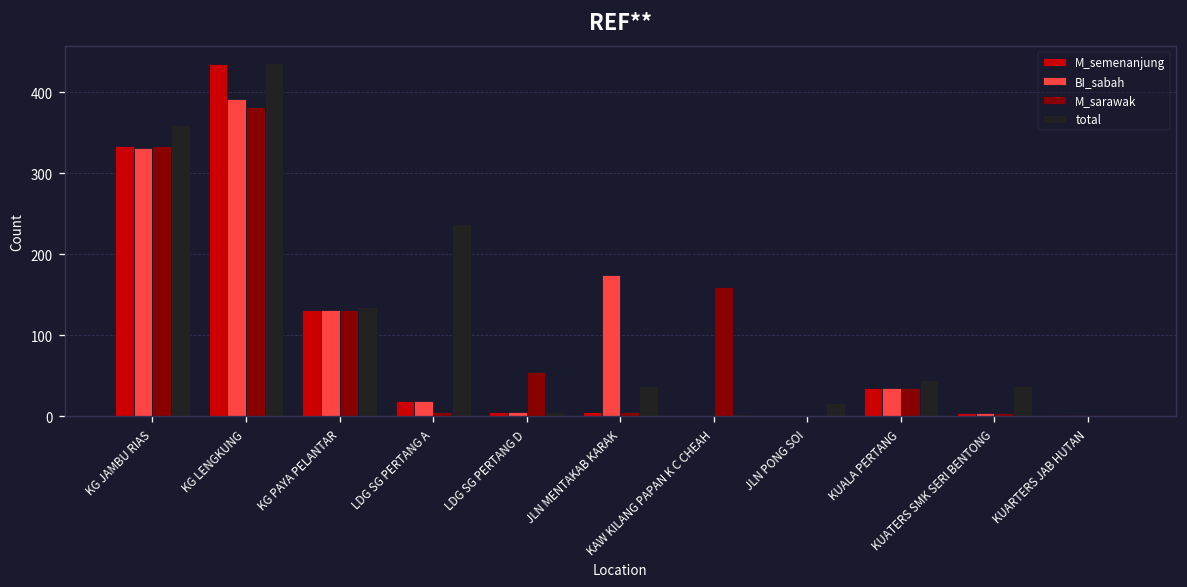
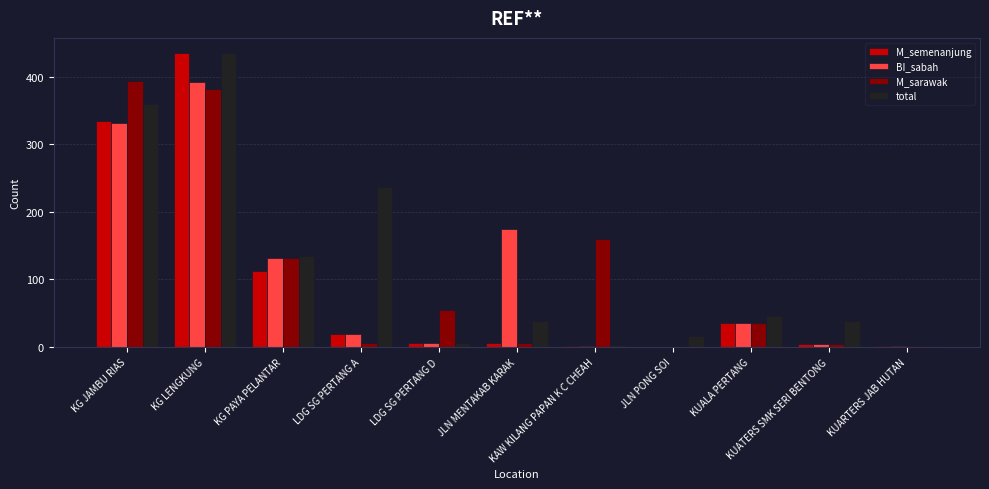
  {
    "M_semenanjung": {
      "KG JAMBU RIAS": 330,
      "KG LENGKUNG": 440,
-     "KG PAYA PELANTAR": 130,
+     "KG PAYA PELANTAR": 110,
      "LDG SG PERTANG A": 20,
      "LDG SG PERTANG D": 10,
      "JLN MENTAKAB KARAK": 10,
      "JLN PONG SOI": 0,
      "KUALA PERTANG": 40,
      "KUATERS SMK SERI BENTONG": 0
    },
    "BI_sabah": {
      "KG JAMBU RIAS": 330,
      "KG LENGKUNG": 390,
      "KG PAYA PELANTAR": 130,
      "LDG SG PERTANG A": 20,
      "LDG SG PERTANG D": 10,
      "JLN MENTAKAB KARAK": 180,
      "JLN PONG SOI": 0,
      "KUALA PERTANG": 40,
      "KUATERS SMK SERI BENTONG": 0
    },
    "M_sarawak": {
-     "KG JAMBU RIAS": 330,
+     "KG JAMBU RIAS": 390,
      "KG LENGKUNG": 380,
      "KG PAYA PELANTAR": 130,
      "LDG SG PERTANG A": 10,
      "LDG SG PERTANG D": 60,
      "JLN MENTAKAB KARAK": 10,
      "KAW KILANG PAPAN K C CHEAH": 160,
      "JLN PONG SOI": 0,
      "KUALA PERTANG": 40,
      "KUATERS SMK SERI BENTONG": 0
    },
    "total": {
      "KG JAMBU RIAS": 360,
      "KG LENGKUNG": 440,
      "KG PAYA PELANTAR": 140,
      "LDG SG PERTANG A": 240,
      "LDG SG PERTANG D": 10,
      "JLN MENTAKAB KARAK": 40,
      "JLN PONG SOI": 20,
      "KUALA PERTANG": 50,
      "KUATERS SMK SERI BENTONG": 40
    }
  }
